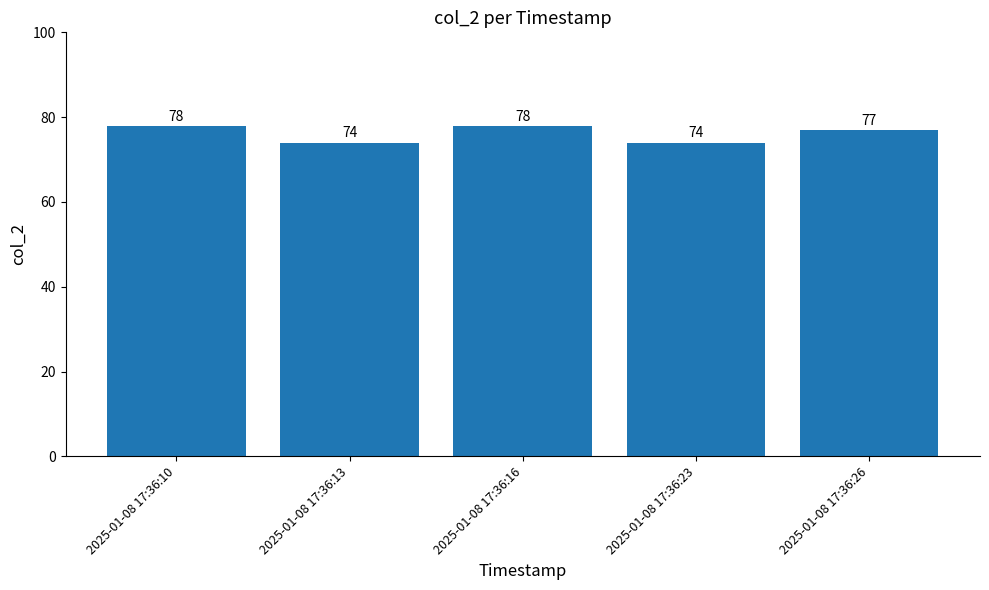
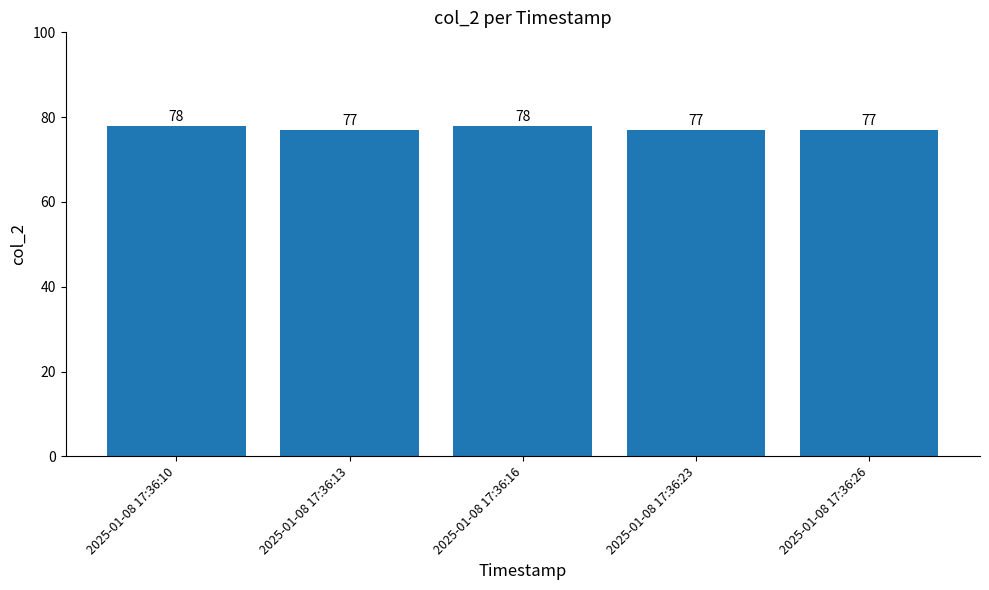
  {
    "2025-01-08 17:36:10": 78,
-   "2025-01-08 17:36:13": 74,
+   "2025-01-08 17:36:13": 77,
    "2025-01-08 17:36:16": 78,
-   "2025-01-08 17:36:23": 74,
+   "2025-01-08 17:36:23": 77,
    "2025-01-08 17:36:26": 77
  }
